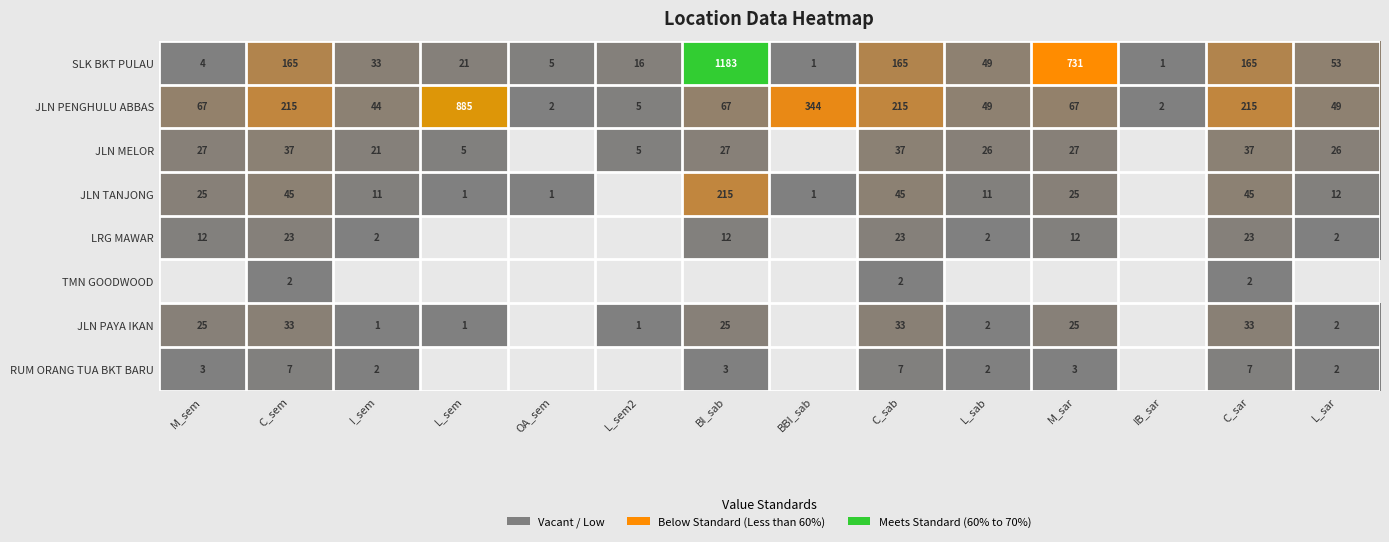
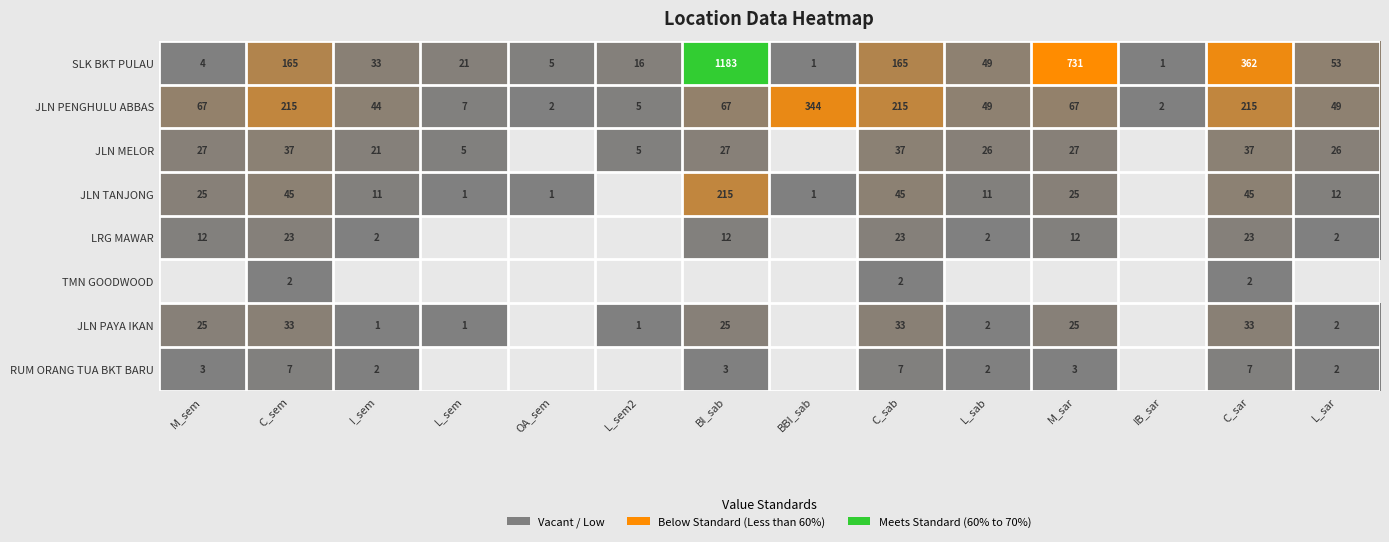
  {
    "SLK BKT PULAU": {
      "M_sem": 4,
      "C_sem": 165,
      "I_sem": 33,
      "L_sem": 21,
      "OA_sem": 5,
      "L_sem2": 16,
      "BI_sab": 1183,
      "BBI_sab": 1,
      "C_sab": 165,
      "L_sab": 49,
      "M_sar": 731,
      "IB_sar": 1,
-     "C_sar": 165,
+     "C_sar": 362,
      "L_sar": 53
    },
    "JLN PENGHULU ABBAS": {
      "M_sem": 67,
      "C_sem": 215,
      "I_sem": 44,
-     "L_sem": 885,
+     "L_sem": 7,
      "OA_sem": 2,
      "L_sem2": 5,
      "BI_sab": 67,
      "BBI_sab": 344,
      "C_sab": 215,
      "L_sab": 49,
      "M_sar": 67,
      "IB_sar": 2,
      "C_sar": 215,
      "L_sar": 49
    },
    "JLN MELOR": {
      "M_sem": 27,
      "C_sem": 37,
      "I_sem": 21,
      "L_sem": 5,
      "L_sem2": 5,
      "BI_sab": 27,
      "C_sab": 37,
      "L_sab": 26,
      "M_sar": 27,
      "C_sar": 37,
      "L_sar": 26
    },
    "JLN TANJONG": {
      "M_sem": 25,
      "C_sem": 45,
      "I_sem": 11,
      "L_sem": 1,
      "OA_sem": 1,
      "BI_sab": 215,
      "BBI_sab": 1,
      "C_sab": 45,
      "L_sab": 11,
      "M_sar": 25,
      "C_sar": 45,
      "L_sar": 12
    },
    "LRG MAWAR": {
      "M_sem": 12,
      "C_sem": 23,
      "I_sem": 2,
      "BI_sab": 12,
      "C_sab": 23,
      "L_sab": 2,
      "M_sar": 12,
      "C_sar": 23,
      "L_sar": 2
    },
    "TMN GOODWOOD": {
      "C_sem": 2,
      "C_sab": 2,
      "C_sar": 2
    },
    "JLN PAYA IKAN": {
      "M_sem": 25,
      "C_sem": 33,
      "I_sem": 1,
      "L_sem": 1,
      "L_sem2": 1,
      "BI_sab": 25,
      "C_sab": 33,
      "L_sab": 2,
      "M_sar": 25,
      "C_sar": 33,
      "L_sar": 2
    },
    "RUM ORANG TUA BKT BARU": {
      "M_sem": 3,
      "C_sem": 7,
      "I_sem": 2,
      "BI_sab": 3,
      "C_sab": 7,
      "L_sab": 2,
      "M_sar": 3,
      "C_sar": 7,
      "L_sar": 2
    }
  }
